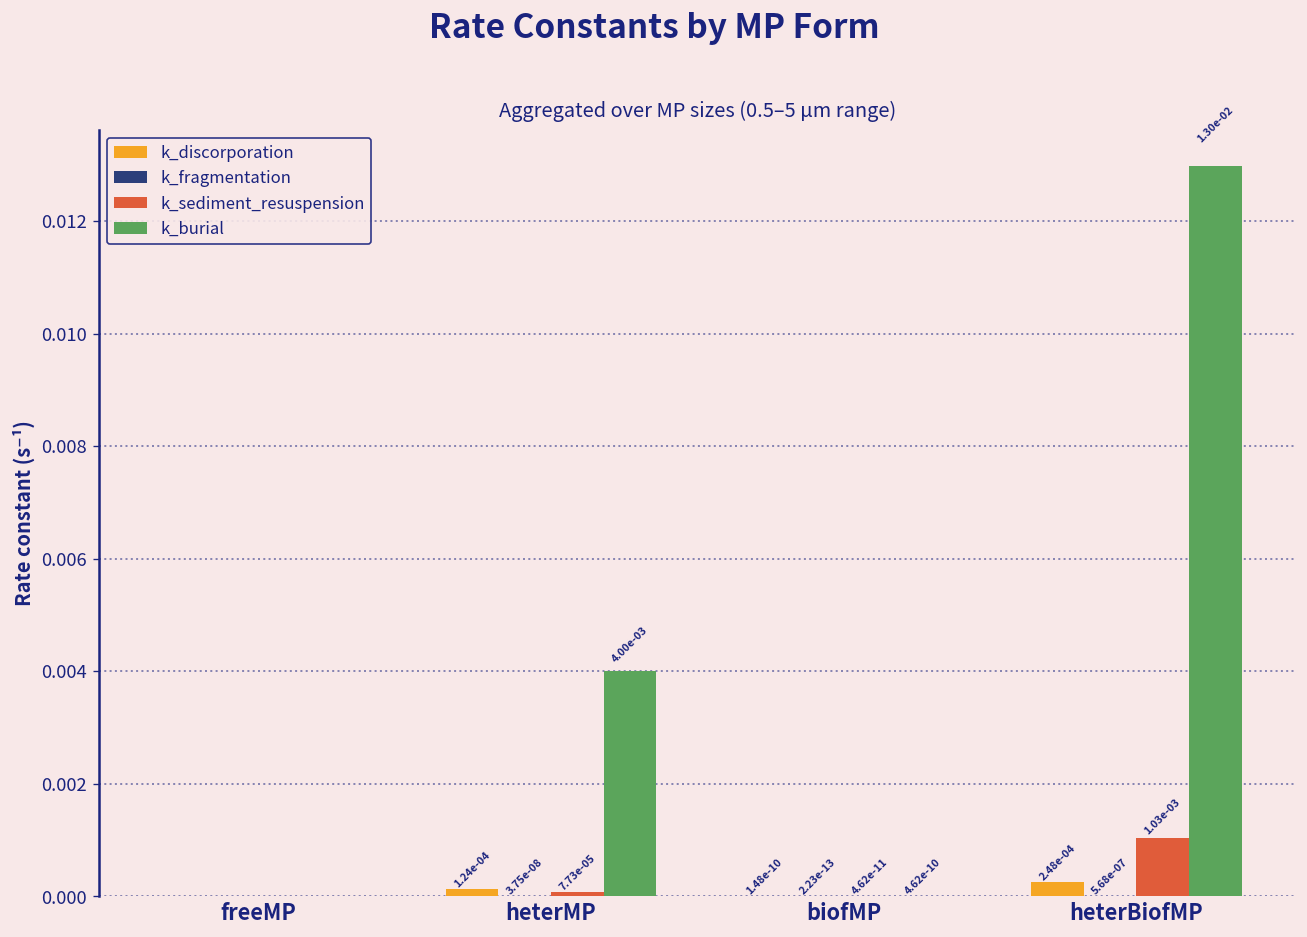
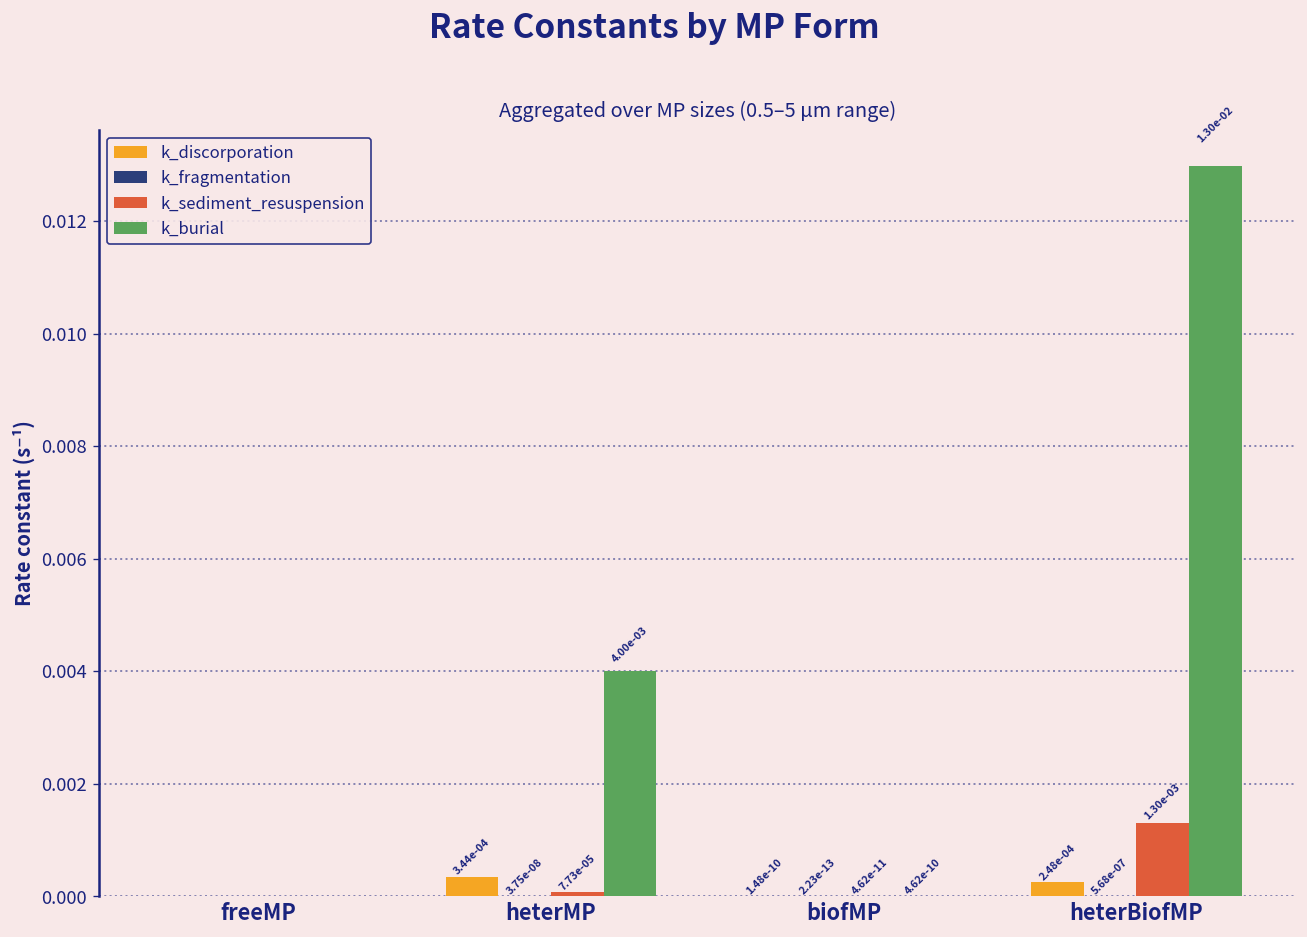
  {
    "k_discorporation": {
-     "heterMP": "1.24e-04",
+     "heterMP": "3.44e-04",
      "biofMP": "1.48e-10",
      "heterBiofMP": "2.48e-04"
    },
    "k_fragmentation": {
      "heterMP": "3.75e-08",
      "biofMP": "2.23e-13",
      "heterBiofMP": "5.68e-07"
    },
    "k_sediment_resuspension": {
      "heterMP": "7.73e-05",
      "biofMP": "4.62e-11",
-     "heterBiofMP": "1.03e-03"
+     "heterBiofMP": "1.30e-03"
    },
    "k_burial": {
      "heterMP": "4.00e-03",
      "biofMP": "4.62e-10",
      "heterBiofMP": "1.30e-02"
    }
  }
